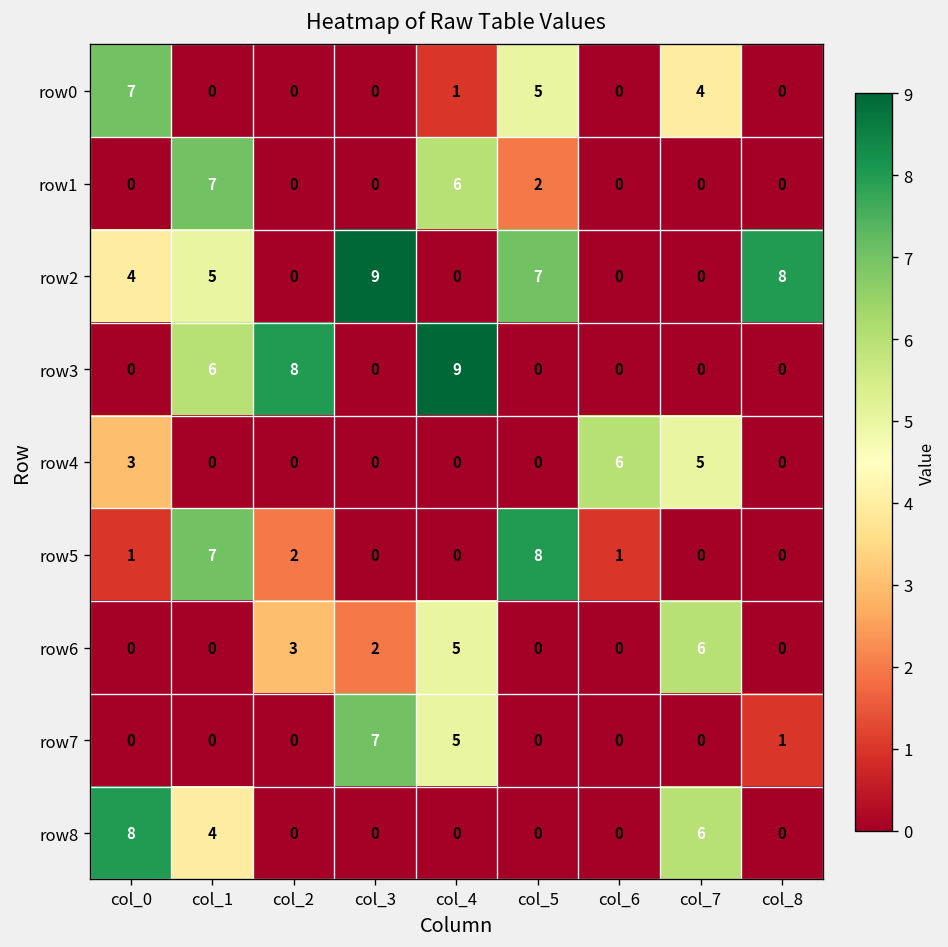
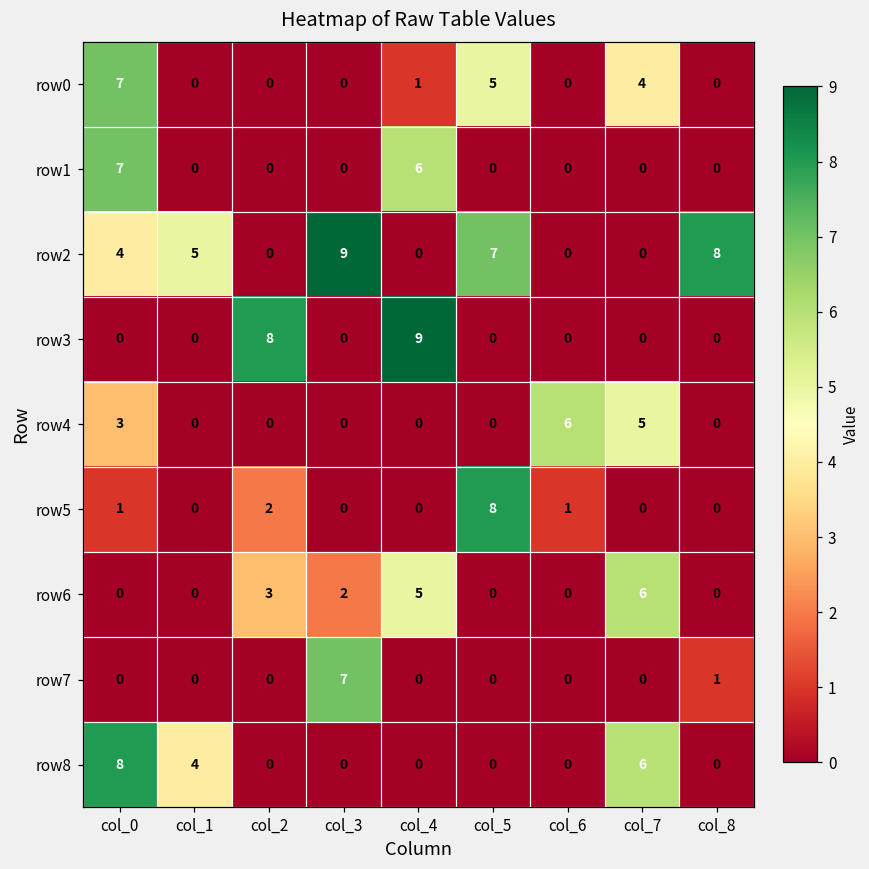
  {
    "row0": {
      "col_0": 7,
      "col_1": 0,
      "col_2": 0,
      "col_3": 0,
      "col_4": 1,
      "col_5": 5,
      "col_6": 0,
      "col_7": 4,
      "col_8": 0
    },
    "row1": {
-     "col_0": 0,
-     "col_1": 7,
+     "col_0": 7,
+     "col_1": 0,
      "col_2": 0,
      "col_3": 0,
      "col_4": 6,
-     "col_5": 2,
+     "col_5": 0,
      "col_6": 0,
      "col_7": 0,
      "col_8": 0
    },
    "row2": {
      "col_0": 4,
      "col_1": 5,
      "col_2": 0,
      "col_3": 9,
      "col_4": 0,
      "col_5": 7,
      "col_6": 0,
      "col_7": 0,
      "col_8": 8
    },
    "row3": {
      "col_0": 0,
-     "col_1": 6,
+     "col_1": 0,
      "col_2": 8,
      "col_3": 0,
      "col_4": 9,
      "col_5": 0,
      "col_6": 0,
      "col_7": 0,
      "col_8": 0
    },
    "row4": {
      "col_0": 3,
      "col_1": 0,
      "col_2": 0,
      "col_3": 0,
      "col_4": 0,
      "col_5": 0,
      "col_6": 6,
      "col_7": 5,
      "col_8": 0
    },
    "row5": {
      "col_0": 1,
-     "col_1": 7,
+     "col_1": 0,
      "col_2": 2,
      "col_3": 0,
      "col_4": 0,
      "col_5": 8,
      "col_6": 1,
      "col_7": 0,
      "col_8": 0
    },
    "row6": {
      "col_0": 0,
      "col_1": 0,
      "col_2": 3,
      "col_3": 2,
      "col_4": 5,
      "col_5": 0,
      "col_6": 0,
      "col_7": 6,
      "col_8": 0
    },
    "row7": {
      "col_0": 0,
      "col_1": 0,
      "col_2": 0,
      "col_3": 7,
-     "col_4": 5,
+     "col_4": 0,
      "col_5": 0,
      "col_6": 0,
      "col_7": 0,
      "col_8": 1
    },
    "row8": {
      "col_0": 8,
      "col_1": 4,
      "col_2": 0,
      "col_3": 0,
      "col_4": 0,
      "col_5": 0,
      "col_6": 0,
      "col_7": 6,
      "col_8": 0
    }
  }
